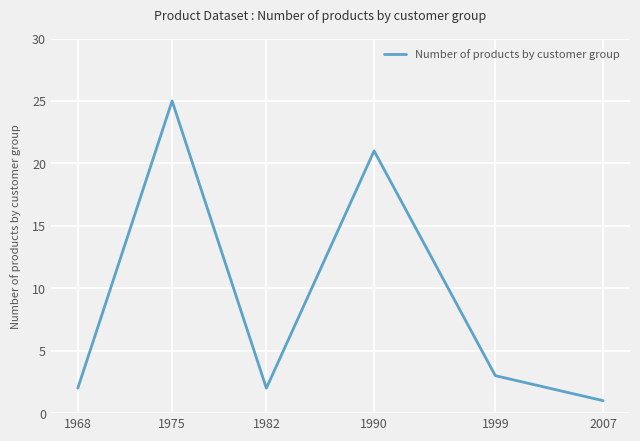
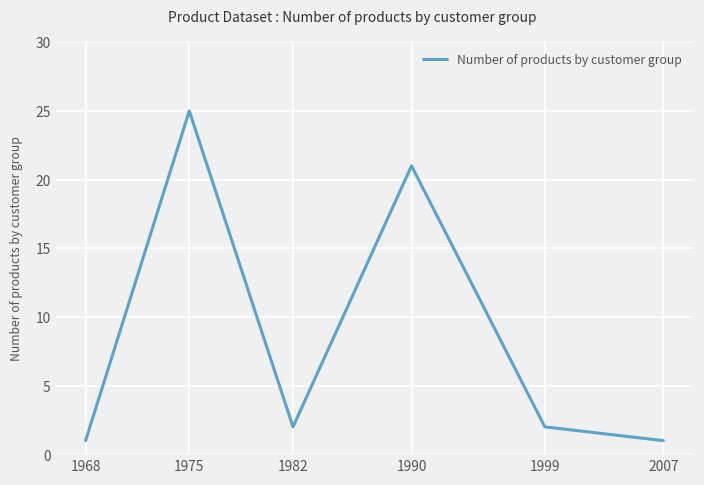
  {
-   "1968": 2,
+   "1968": 1,
    "1975": 25,
    "1982": 2,
    "1990": 21,
-   "1999": 3,
+   "1999": 2,
    "2007": 1
  }
